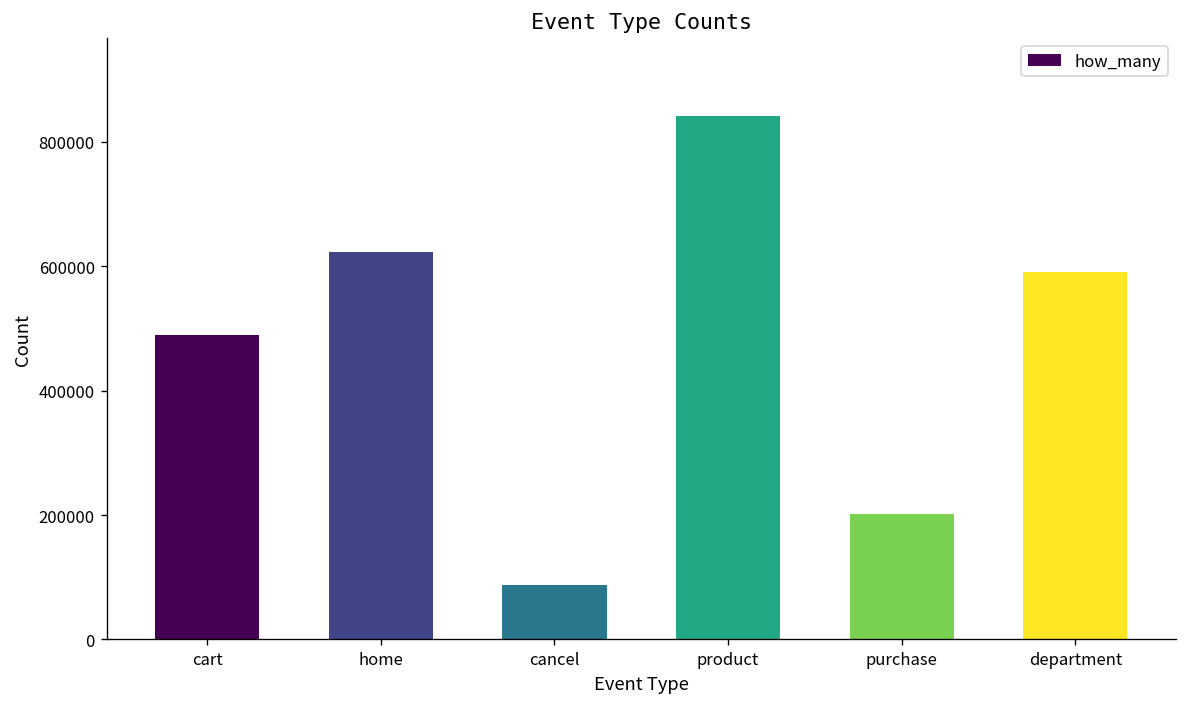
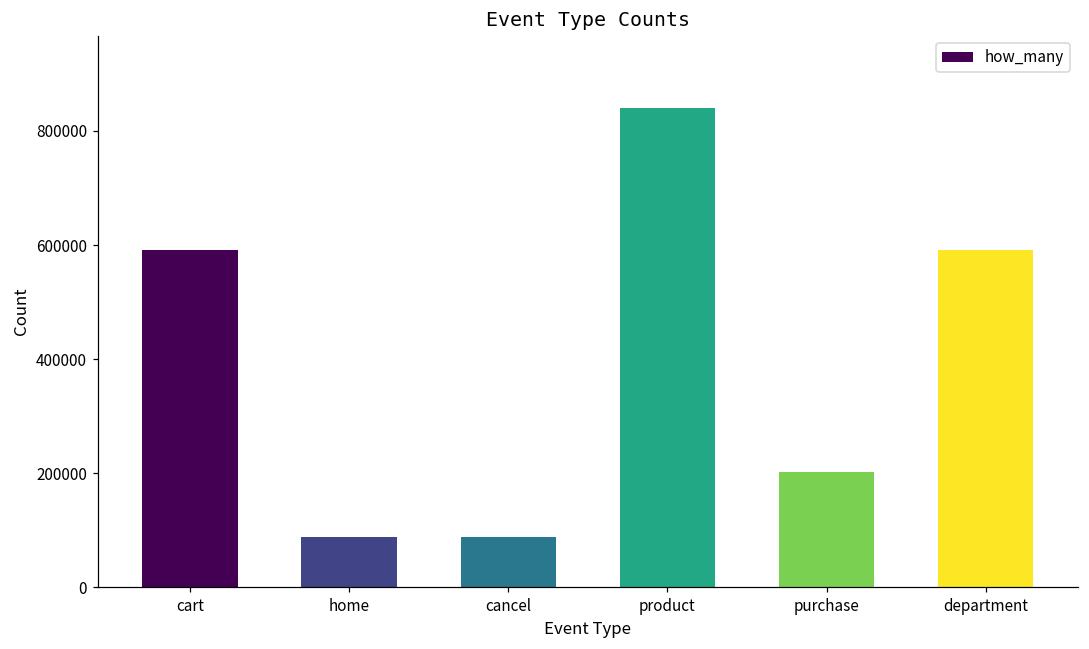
  {
-   "cart": 490000,
-   "home": 620000,
+   "cart": 590000,
+   "home": 90000,
    "cancel": 90000,
    "product": 840000,
    "purchase": 200000,
    "department": 590000
  }
